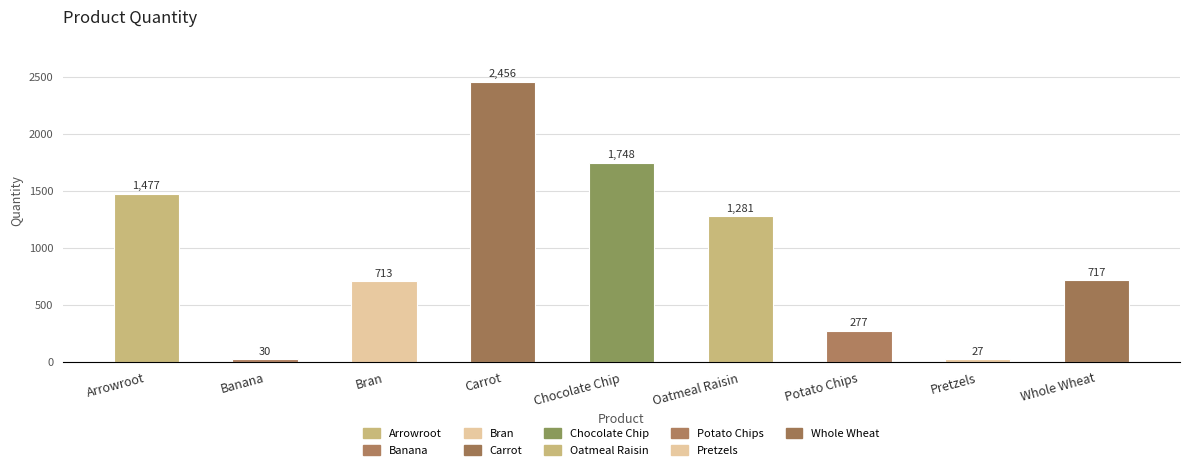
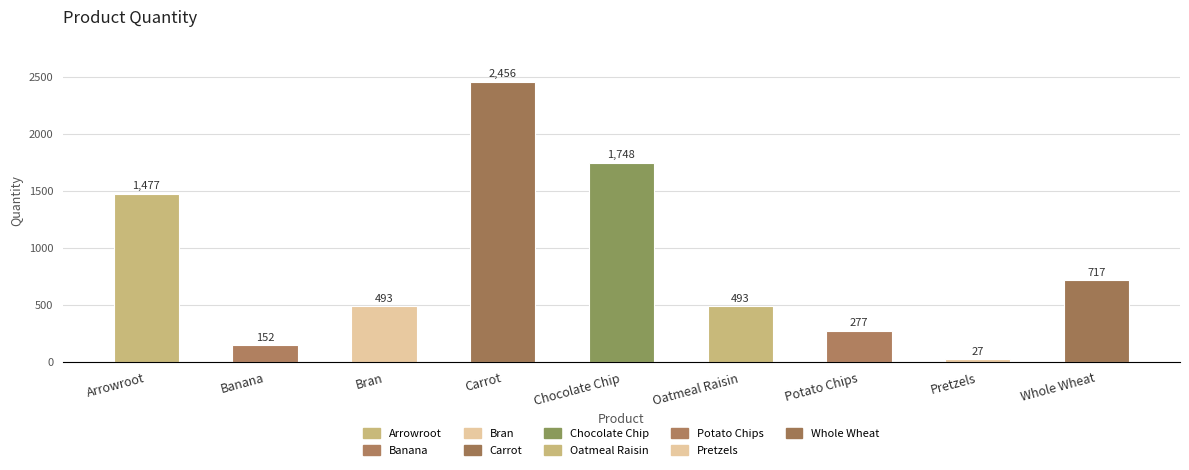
  {
    "Arrowroot": "1,477",
-   "Banana": "30",
-   "Bran": "713",
+   "Banana": "152",
+   "Bran": "493",
    "Carrot": "2,456",
    "Chocolate Chip": "1,748",
-   "Oatmeal Raisin": "1,281",
+   "Oatmeal Raisin": "493",
    "Potato Chips": "277",
    "Pretzels": "27",
    "Whole Wheat": "717"
  }
